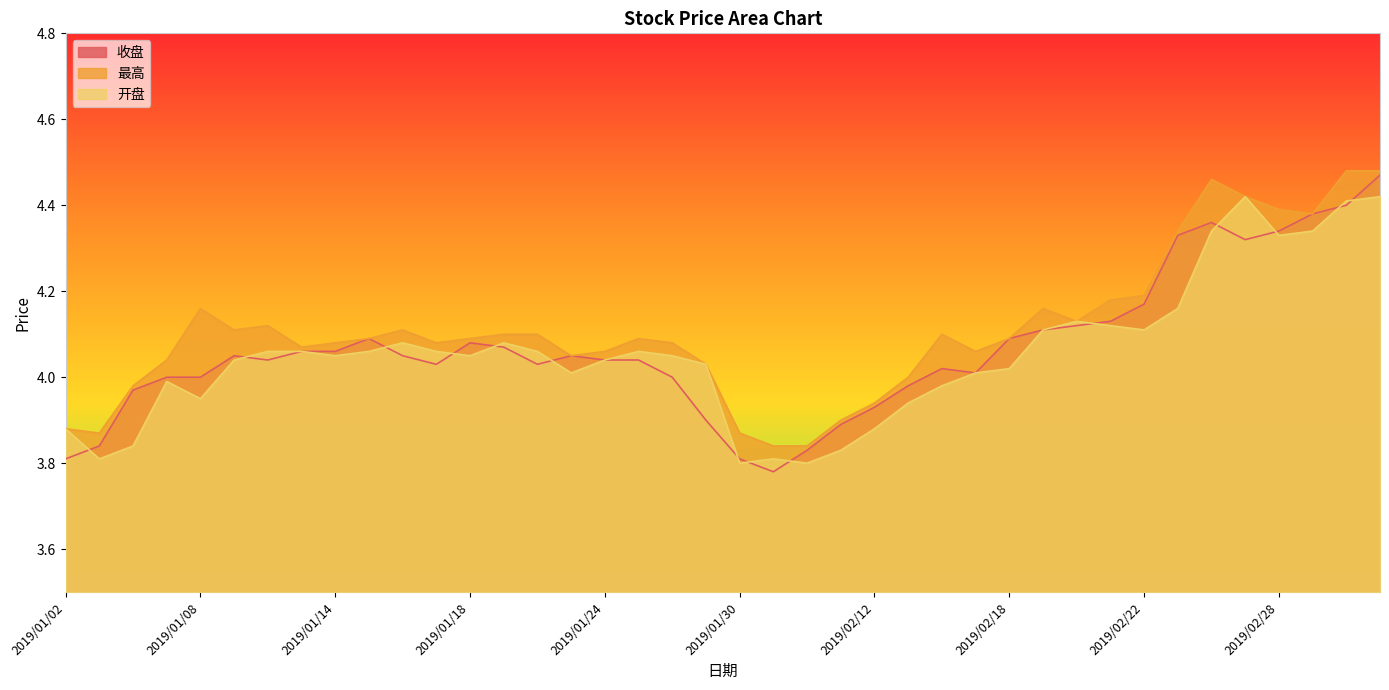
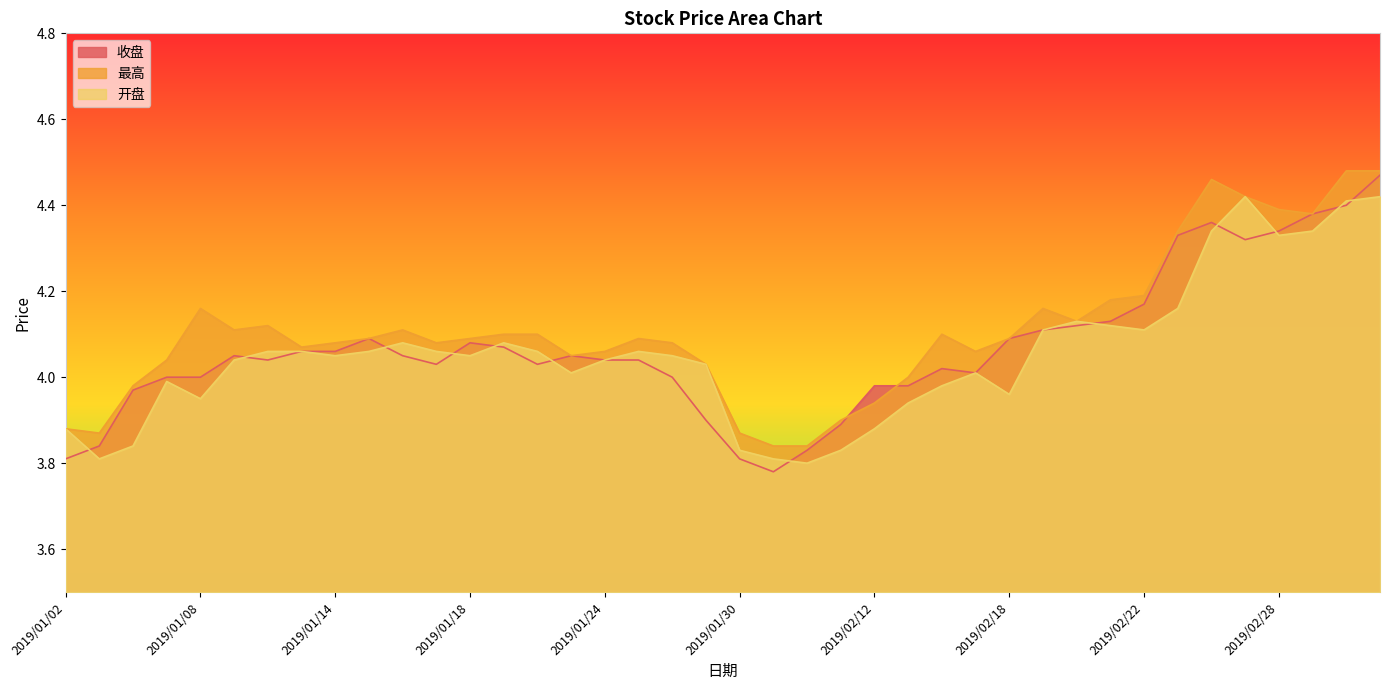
  {
    "收盘": {
      "2019/01/02": 3.81,
      "2019/01/08": 4.00,
      "2019/01/14": 4.06,
      "2019/01/18": 4.08,
      "2019/01/30": 3.81,
-     "2019/02/12": 3.93,
+     "2019/02/12": 3.98,
      "2019/02/22": 4.17,
      "2019/02/28": 4.34
    },
    "最高": {
      "2019/01/08": 4.16,
      "2019/01/14": 4.08,
      "2019/01/18": 4.09,
      "2019/01/24": 4.06,
      "2019/01/30": 3.87,
      "2019/02/12": 3.94,
      "2019/02/22": 4.19,
      "2019/02/28": 4.39
    },
    "开盘": {
      "2019/01/08": 3.95,
      "2019/01/14": 4.05,
      "2019/01/18": 4.05,
-     "2019/01/30": 3.80,
+     "2019/01/30": 3.83,
      "2019/02/12": 3.88,
-     "2019/02/18": 4.02,
+     "2019/02/18": 3.96,
      "2019/02/22": 4.11,
      "2019/02/28": 4.33
    }
  }
